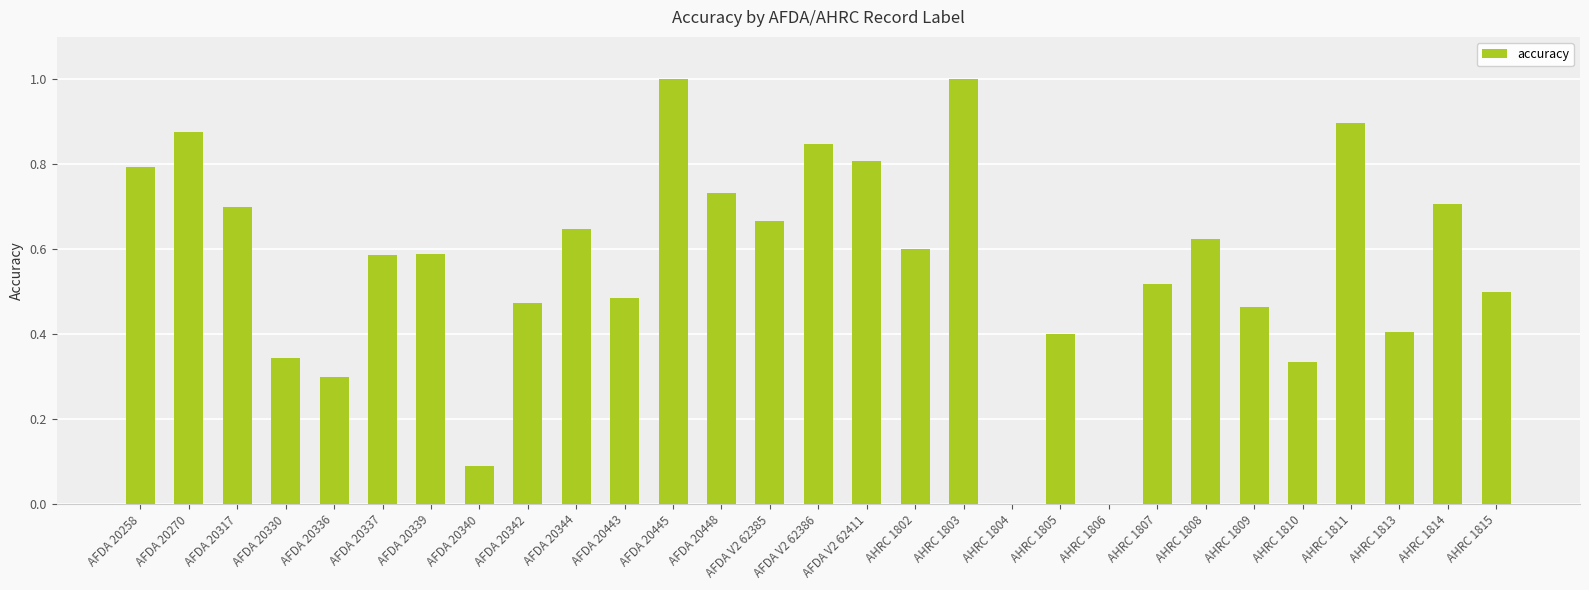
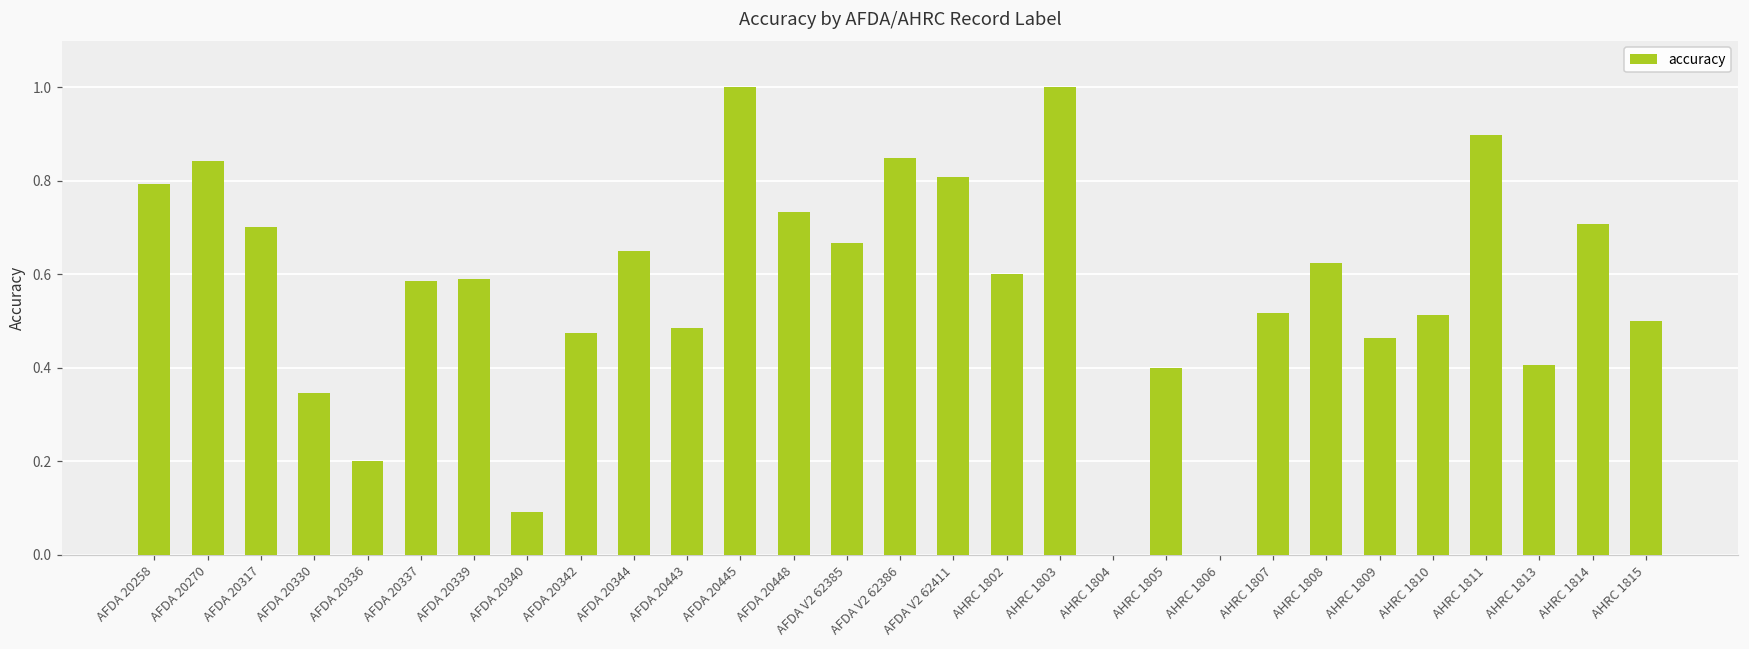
  {
    "AFDA 20258": 0.79,
-   "AFDA 20270": 0.88,
+   "AFDA 20270": 0.84,
    "AFDA 20317": 0.70,
    "AFDA 20330": 0.34,
-   "AFDA 20336": 0.3,
+   "AFDA 20336": 0.2,
    "AFDA 20337": 0.59,
    "AFDA 20339": 0.59,
    "AFDA 20340": 0.09,
    "AFDA 20342": 0.47,
    "AFDA 20344": 0.65,
    "AFDA 20443": 0.49,
    "AFDA 20445": 1.00,
    "AFDA 20448": 0.73,
    "AFDA V2 62385": 0.67,
    "AFDA V2 62386": 0.85,
    "AFDA V2 62411": 0.81,
    "AHRC 1802": 0.60,
    "AHRC 1803": 1.00,
    "AHRC 1804": 0.00,
    "AHRC 1805": 0.40,
    "AHRC 1806": 0.00,
    "AHRC 1807": 0.52,
    "AHRC 1808": 0.63,
    "AHRC 1809": 0.46,
-   "AHRC 1810": 0.33,
+   "AHRC 1810": 0.51,
    "AHRC 1811": 0.90,
    "AHRC 1813": 0.40,
    "AHRC 1814": 0.71,
    "AHRC 1815": 0.50
  }
